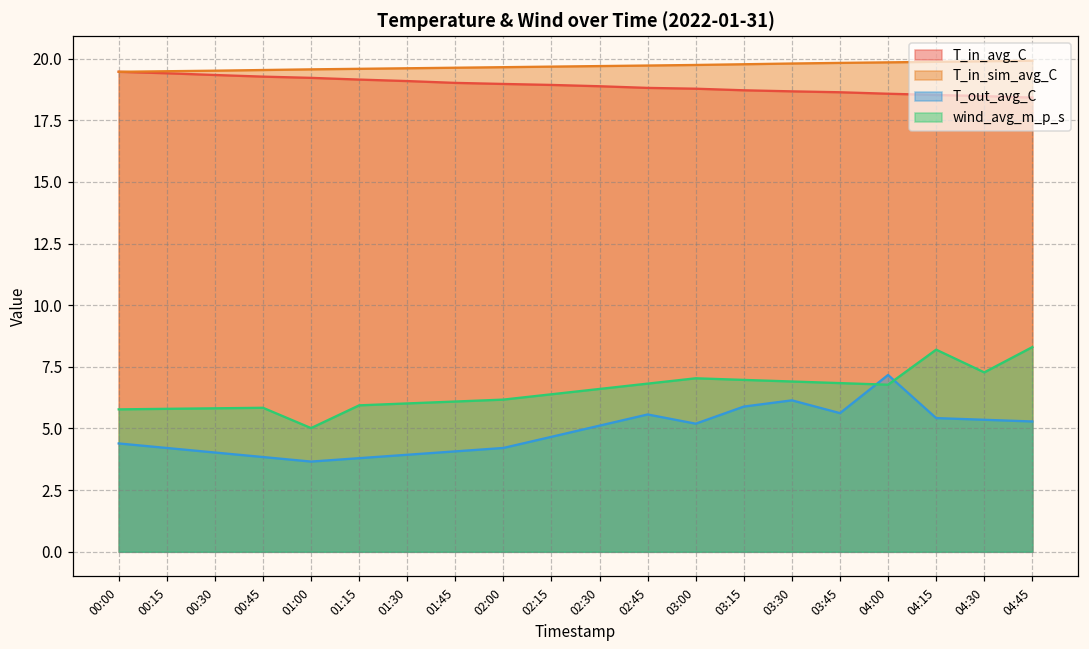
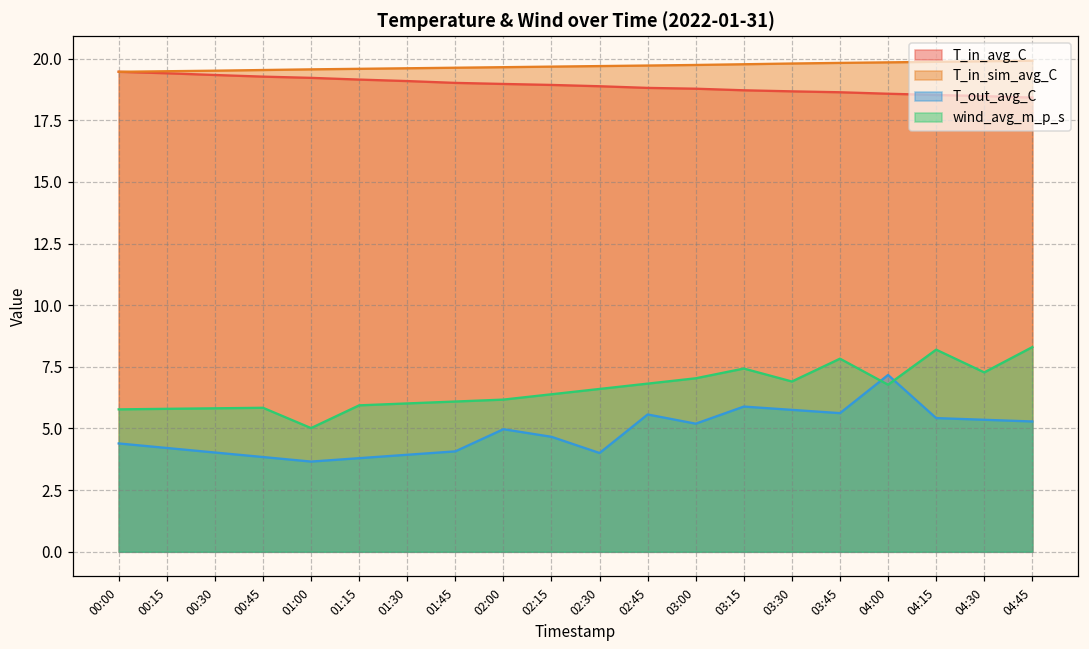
  {
    "T_out_avg_C": {
      "00:00": 4.4,
      "00:15": 4.2,
      "00:30": 4.0,
      "00:45": 3.8,
      "01:00": 3.7,
      "01:15": 3.8,
      "01:30": 3.9,
      "01:45": 4.1,
-     "02:00": 4.2,
+     "02:00": 5.0,
      "02:15": 4.7,
-     "02:30": 5.1,
+     "02:30": 4.0,
      "02:45": 5.6,
      "03:00": 5.2,
      "03:15": 5.9,
-     "03:30": 6.1,
+     "03:30": 5.8,
      "03:45": 5.6,
      "04:00": 7.2,
      "04:15": 5.4,
      "04:30": 5.4,
      "04:45": 5.3
    },
    "wind_avg_m_p_s": {
      "00:00": 5.8,
      "00:15": 5.8,
      "00:30": 5.8,
      "00:45": 5.8,
      "01:00": 5.0,
      "01:15": 5.9,
      "01:30": 6.0,
      "01:45": 6.1,
      "02:00": 6.2,
      "02:15": 6.4,
      "02:30": 6.6,
      "02:45": 6.8,
      "03:00": 7.0,
-     "03:15": 7.0,
+     "03:15": 7.4,
      "03:30": 6.9,
-     "03:45": 6.8,
+     "03:45": 7.8,
      "04:00": 6.8,
      "04:15": 8.2,
      "04:30": 7.3,
      "04:45": 8.3
    }
  }
